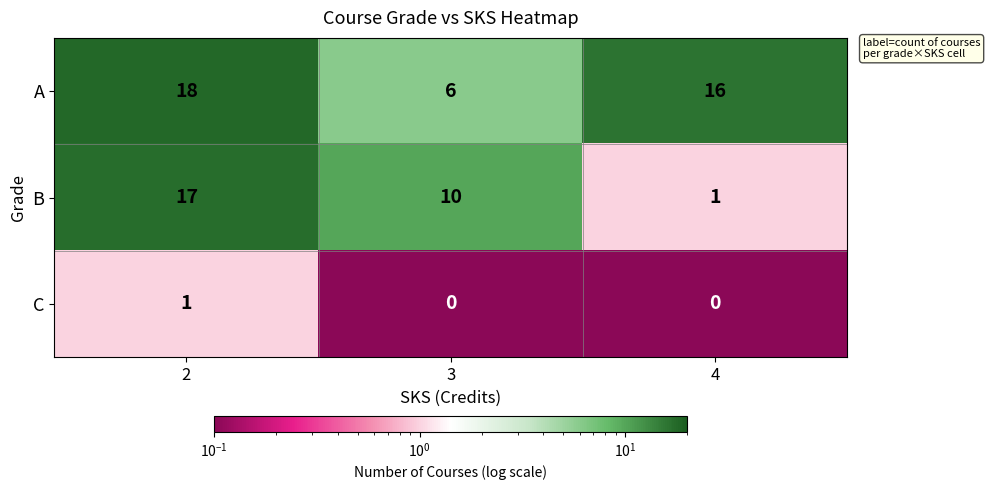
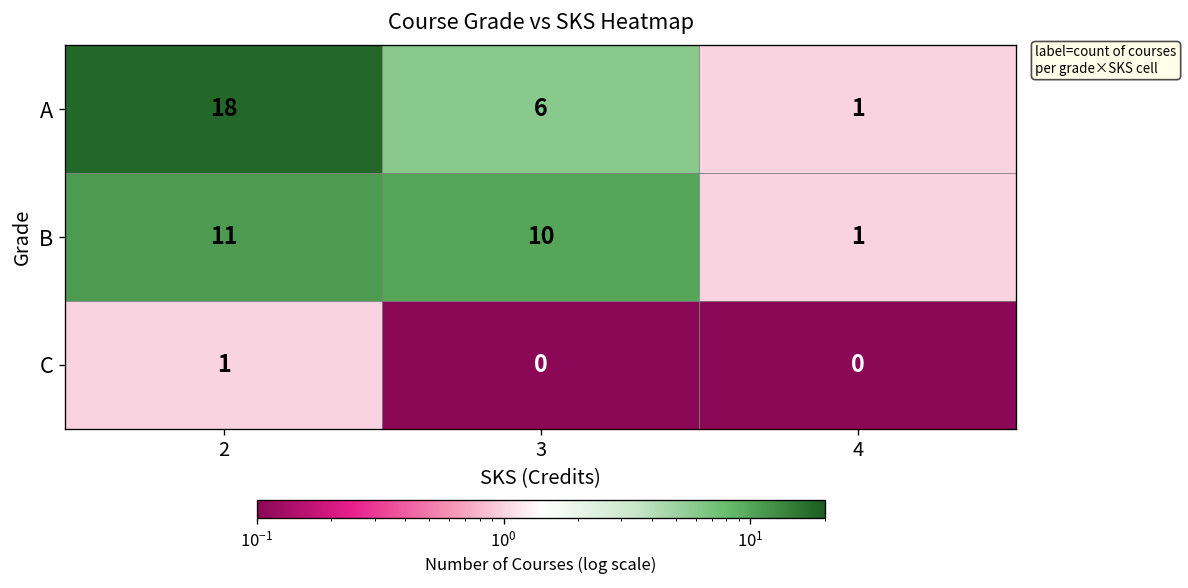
  {
    "A": {
      "2": 18,
      "3": 6,
-     "4": 16
+     "4": 1
    },
    "B": {
-     "2": 17,
+     "2": 11,
      "3": 10,
      "4": 1
    },
    "C": {
      "2": 1,
      "3": 0,
      "4": 0
    }
  }
